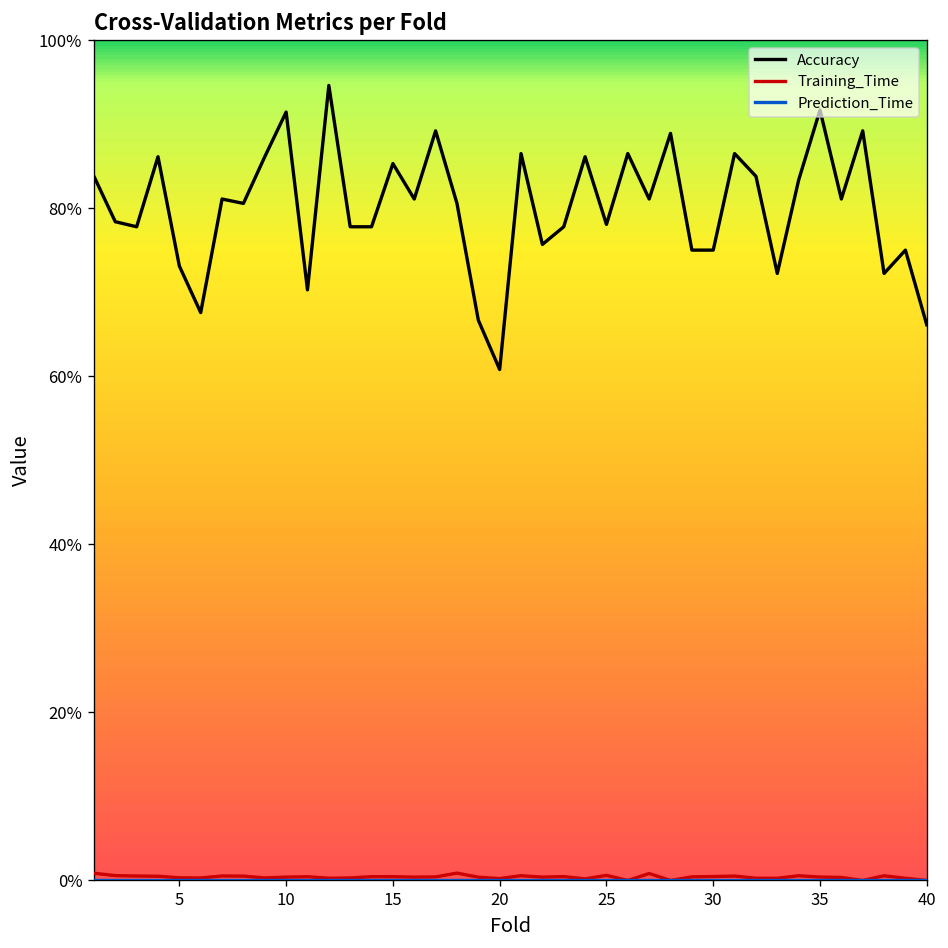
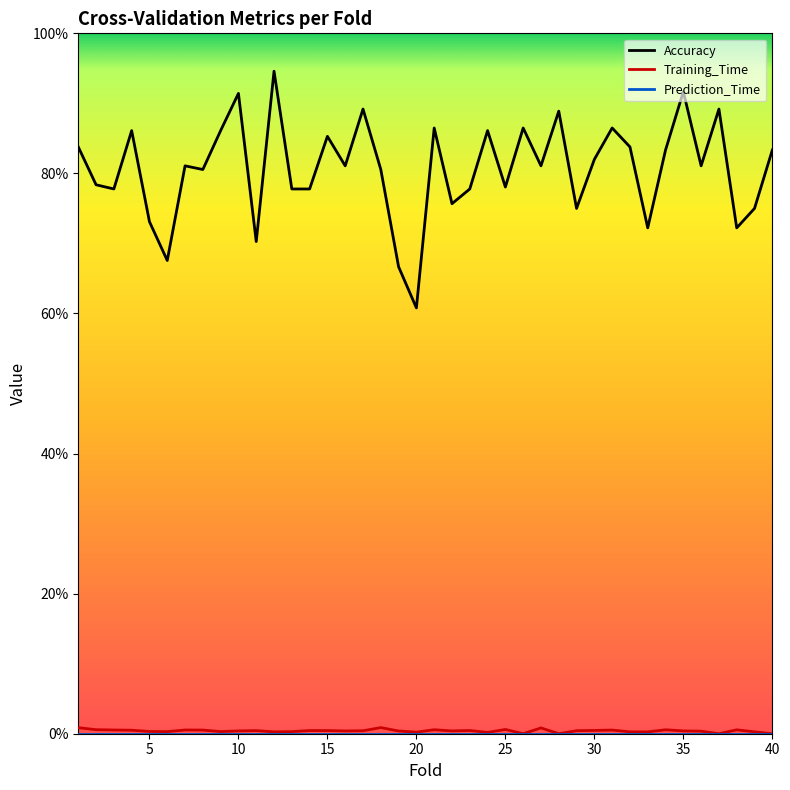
  {
    "Accuracy": {
      "5": "73%",
      "10": "91%",
      "15": "85%",
      "20": "61%",
      "25": "78%",
-     "30": "75%",
-     "40": "66%"
+     "30": "82%",
+     "40": "83%"
    },
    "Training_Time": {
      "10": "0%",
      "15": "0%",
      "25": "1%",
      "30": "0%",
      "35": "0%"
    },
    "Prediction_Time": {
      "10": "0%",
      "15": "0%",
      "25": "0%",
      "30": "0%",
      "35": "0%"
    }
  }
